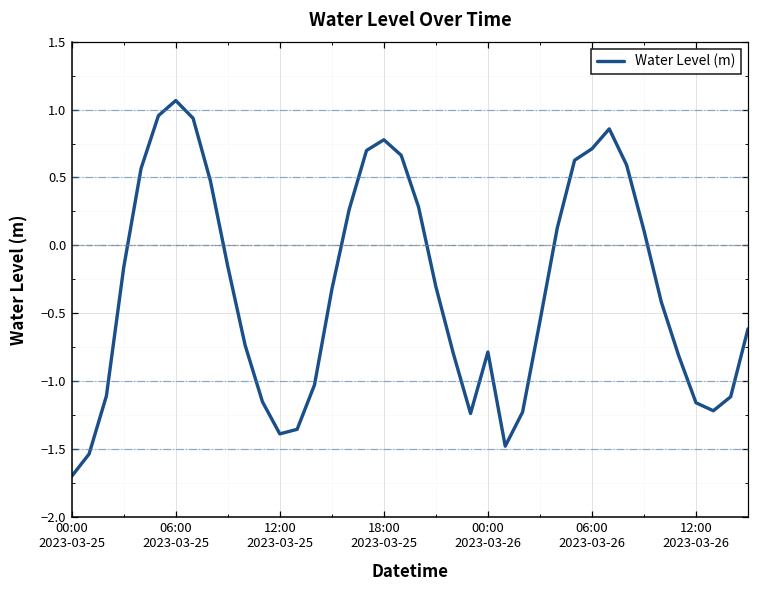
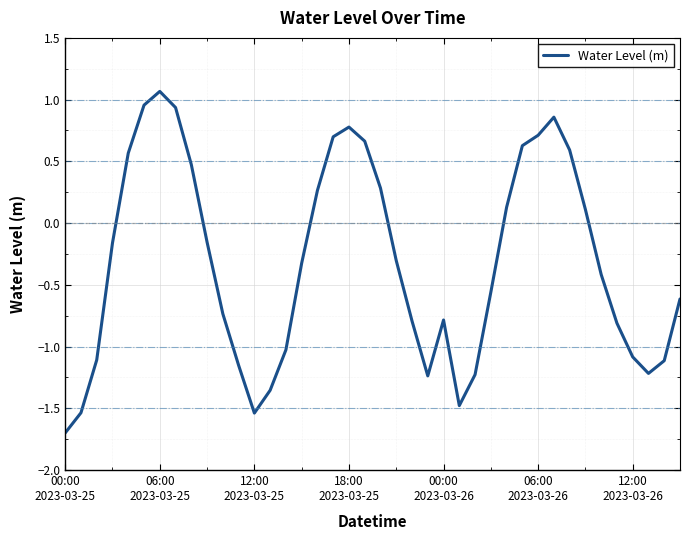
  {
    "00:00 2023-03-25": -1.70,
    "06:00 2023-03-25": 1.07,
-   "12:00 2023-03-25": -1.39,
+   "12:00 2023-03-25": -1.54,
    "18:00 2023-03-25": 0.78,
    "00:00 2023-03-26": -0.78,
    "06:00 2023-03-26": 0.71,
-   "12:00 2023-03-26": -1.16
+   "12:00 2023-03-26": -1.08
  }
